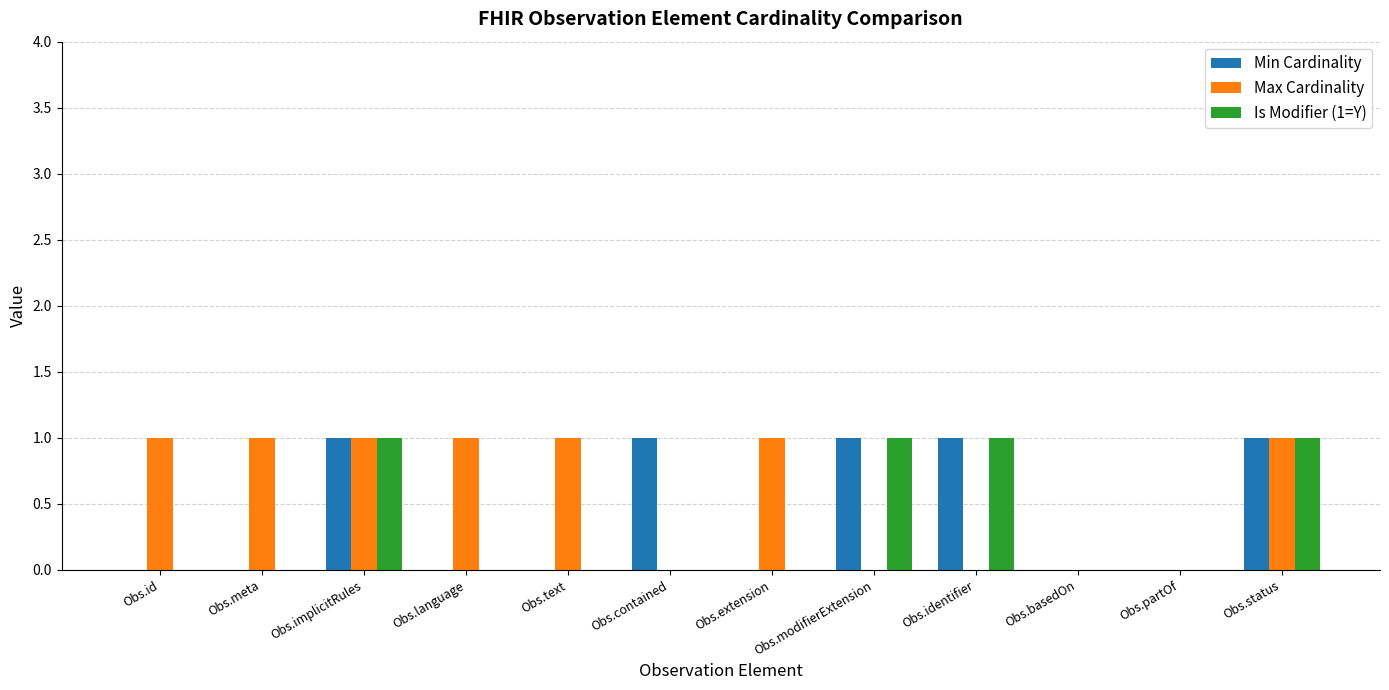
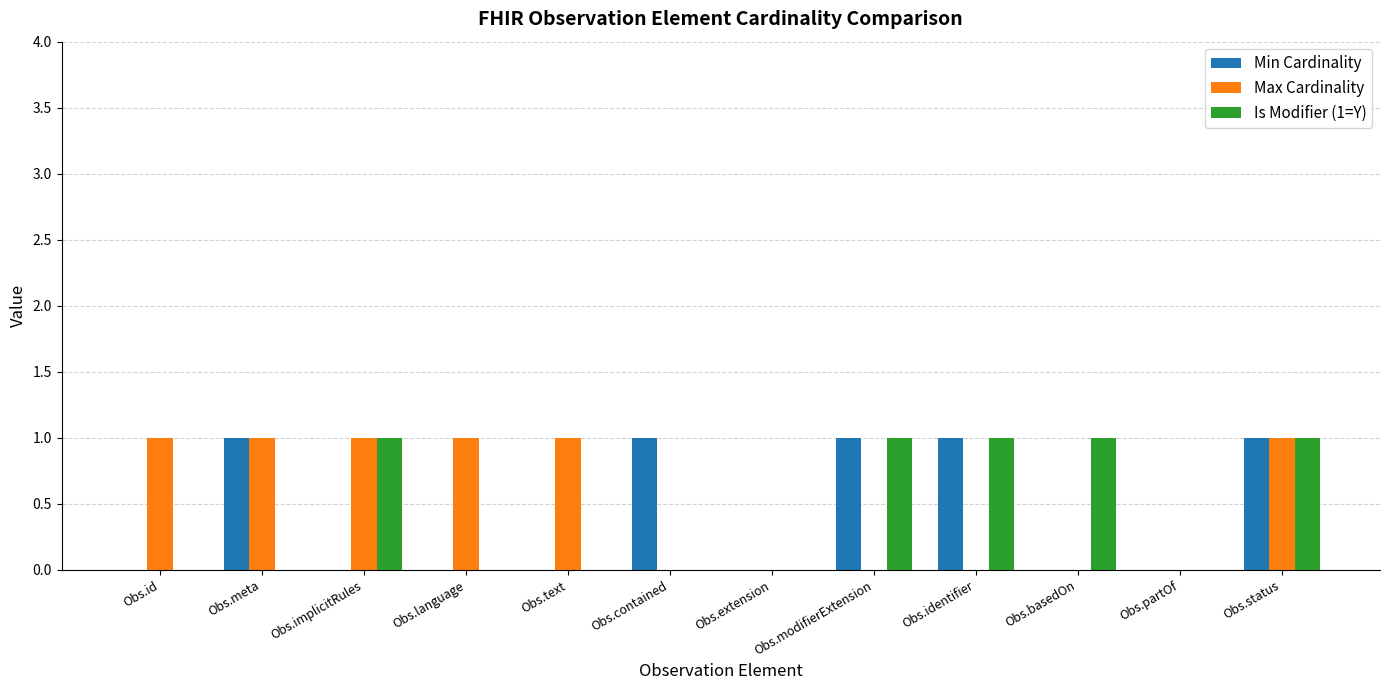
  {
    "Min Cardinality": {
      "Obs.id": 0,
-     "Obs.meta": 0,
-     "Obs.implicitRules": 1,
+     "Obs.meta": 1,
+     "Obs.implicitRules": 0,
      "Obs.language": 0,
      "Obs.text": 0,
      "Obs.contained": 1,
      "Obs.extension": 0,
      "Obs.modifierExtension": 1,
      "Obs.identifier": 1,
      "Obs.basedOn": 0,
      "Obs.partOf": 0,
      "Obs.status": 1
    },
    "Max Cardinality": {
      "Obs.id": 1,
      "Obs.meta": 1,
      "Obs.implicitRules": 1,
      "Obs.language": 1,
      "Obs.text": 1,
      "Obs.contained": 0,
-     "Obs.extension": 1,
+     "Obs.extension": 0,
      "Obs.modifierExtension": 0,
      "Obs.identifier": 0,
      "Obs.basedOn": 0,
      "Obs.partOf": 0,
      "Obs.status": 1
    },
    "Is Modifier (1=Y)": {
      "Obs.id": 0,
      "Obs.meta": 0,
      "Obs.implicitRules": 1,
      "Obs.language": 0,
      "Obs.text": 0,
      "Obs.contained": 0,
      "Obs.extension": 0,
      "Obs.modifierExtension": 1,
      "Obs.identifier": 1,
-     "Obs.basedOn": 0,
+     "Obs.basedOn": 1,
      "Obs.partOf": 0,
      "Obs.status": 1
    }
  }
